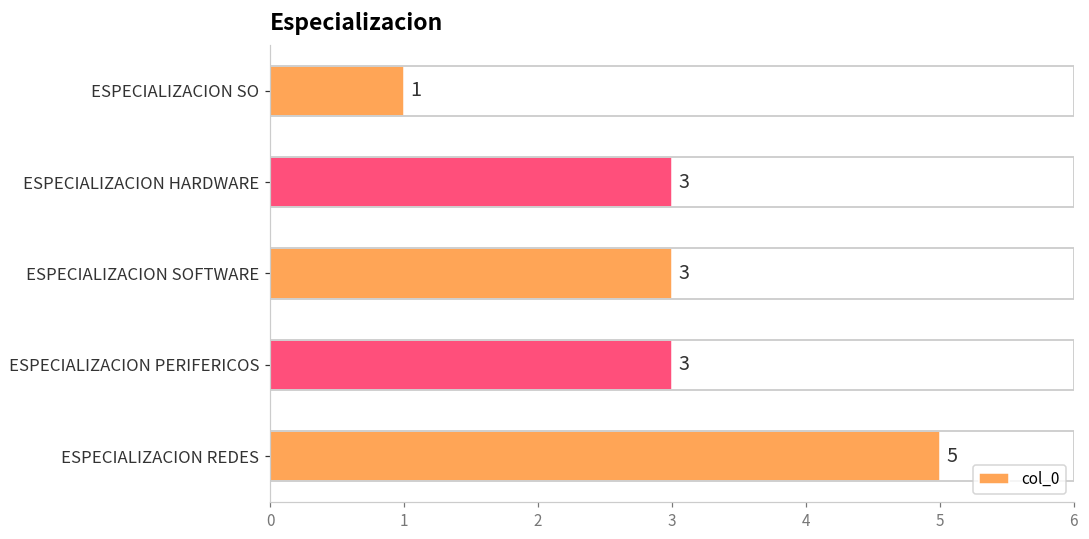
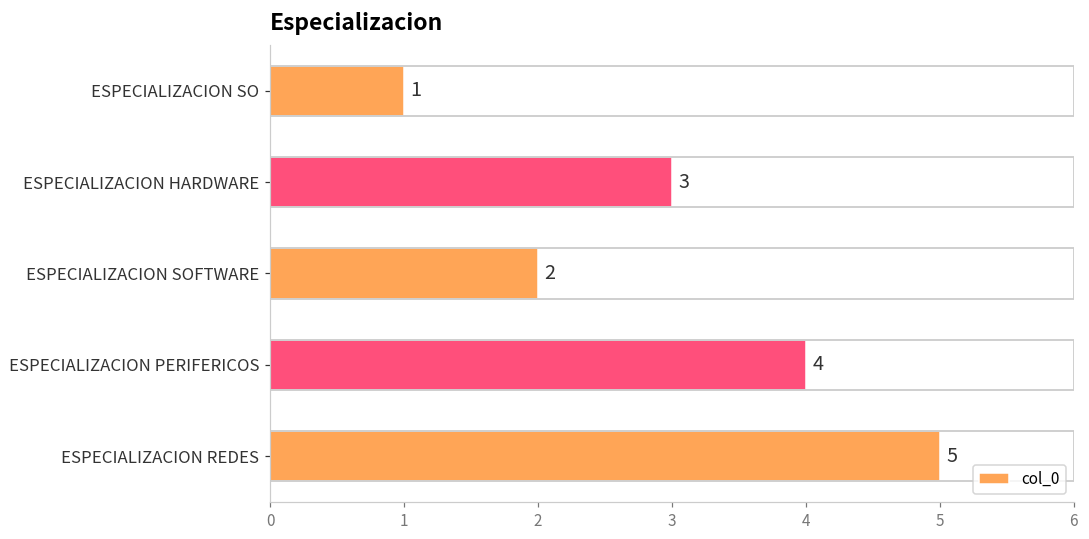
  {
    "ESPECIALIZACION SO": 1,
    "ESPECIALIZACION HARDWARE": 3,
-   "ESPECIALIZACION SOFTWARE": 3,
-   "ESPECIALIZACION PERIFERICOS": 3,
+   "ESPECIALIZACION SOFTWARE": 2,
+   "ESPECIALIZACION PERIFERICOS": 4,
    "ESPECIALIZACION REDES": 5
  }
